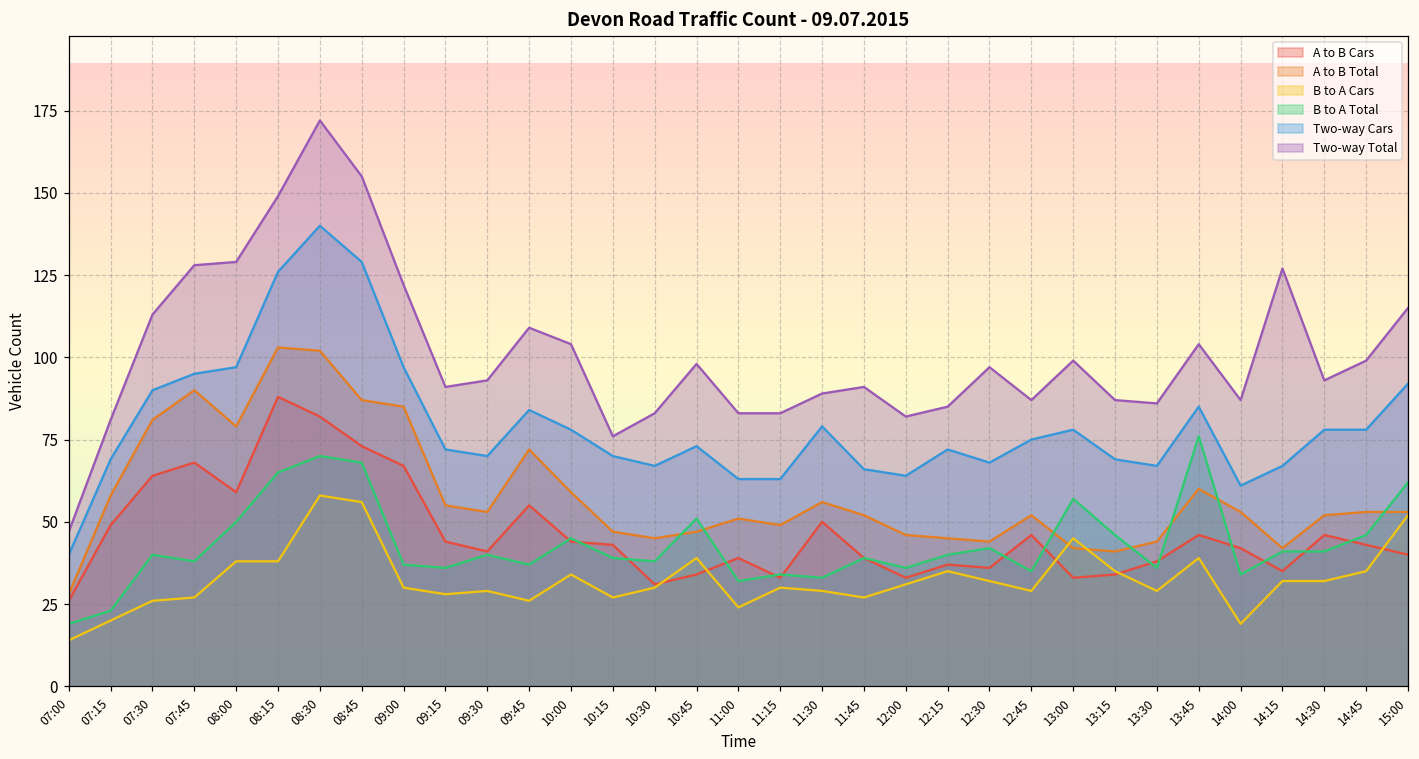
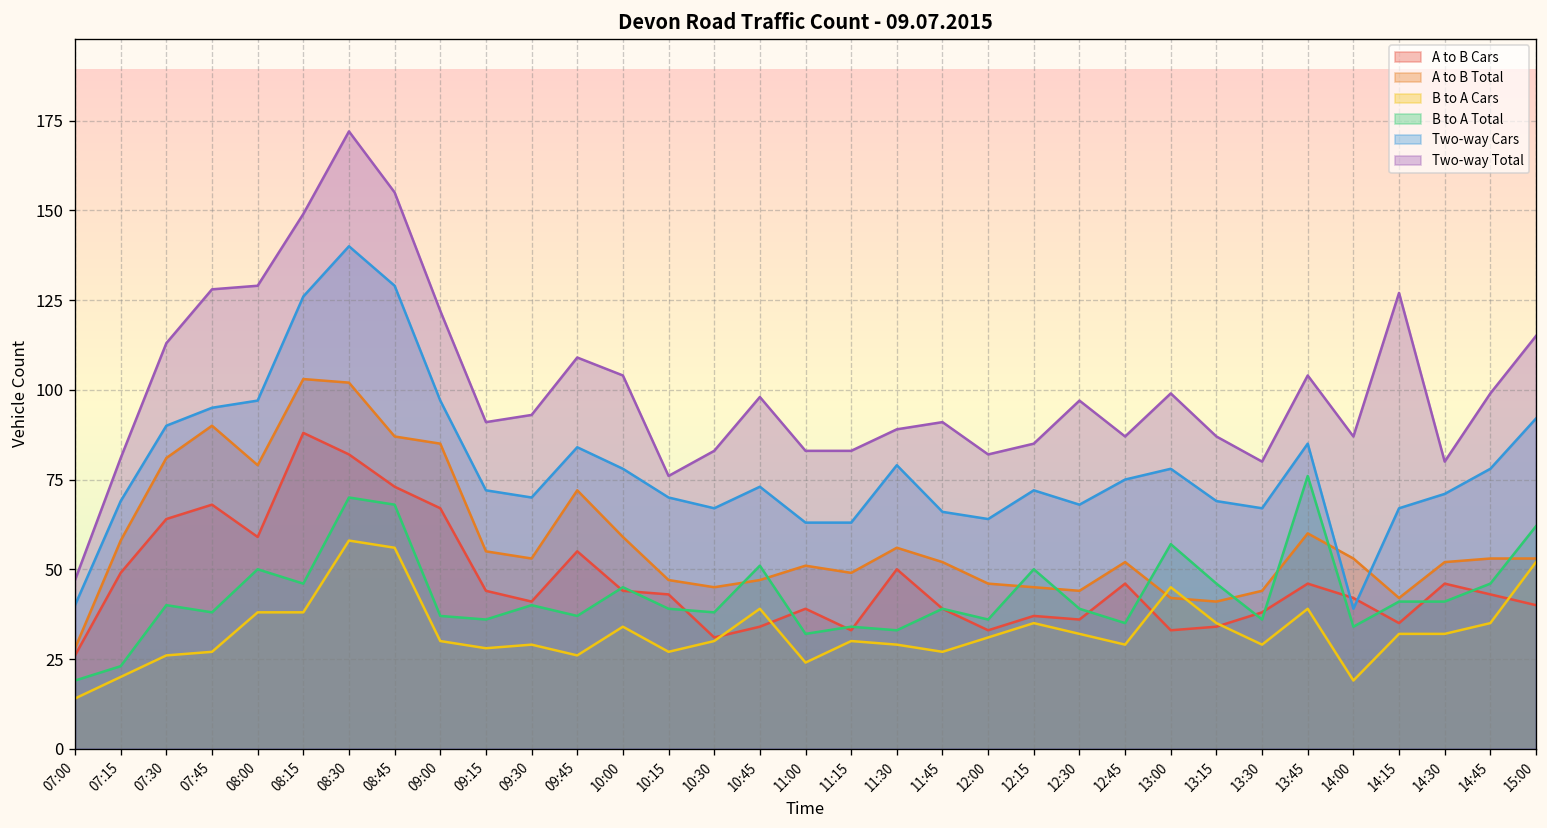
  {
    "B to A Total": {
      "07:00": 19,
      "07:15": 23,
      "07:30": 40,
      "07:45": 38,
      "08:00": 50,
-     "08:15": 65,
+     "08:15": 46,
      "08:30": 70,
      "08:45": 68,
      "09:00": 37,
      "09:15": 36,
      "09:30": 40,
      "09:45": 37,
      "10:00": 45,
      "10:15": 39,
      "10:30": 38,
      "10:45": 51,
      "11:00": 32,
      "11:15": 34,
      "11:30": 33,
      "12:00": 36,
-     "12:15": 40,
-     "12:30": 42,
+     "12:15": 50,
+     "12:30": 39,
      "12:45": 35,
      "13:00": 57,
      "13:15": 46,
      "13:30": 36,
      "13:45": 76,
      "14:00": 34,
      "14:15": 41,
      "14:30": 41,
      "14:45": 46,
      "15:00": 62
    },
    "Two-way Cars": {
      "07:00": 40,
      "07:15": 69,
      "07:30": 90,
      "07:45": 95,
      "08:00": 97,
      "08:15": 126,
      "08:30": 140,
      "08:45": 129,
      "09:00": 97,
      "09:15": 72,
      "09:30": 70,
      "09:45": 84,
      "10:00": 78,
      "10:15": 70,
      "10:30": 67,
      "10:45": 73,
      "11:00": 63,
      "11:15": 63,
      "11:30": 79,
      "11:45": 66,
      "12:00": 64,
      "12:15": 72,
      "12:30": 68,
      "12:45": 75,
      "13:00": 78,
      "13:15": 69,
      "13:30": 67,
      "13:45": 85,
-     "14:00": 61,
+     "14:00": 39,
      "14:15": 67,
-     "14:30": 78,
+     "14:30": 71,
      "14:45": 78,
      "15:00": 92
    },
    "Two-way Total": {
      "07:00": 47,
      "07:15": 81,
      "07:30": 113,
      "07:45": 128,
      "08:00": 129,
      "08:15": 149,
      "08:30": 172,
      "08:45": 155,
      "09:00": 122,
      "09:15": 91,
      "09:30": 93,
      "09:45": 109,
      "10:00": 104,
      "10:15": 76,
      "10:30": 83,
      "10:45": 98,
      "11:00": 83,
      "11:15": 83,
      "11:30": 89,
      "11:45": 91,
      "12:00": 82,
      "12:15": 85,
      "12:30": 97,
      "12:45": 87,
      "13:00": 99,
      "13:15": 87,
-     "13:30": 86,
+     "13:30": 80,
      "13:45": 104,
      "14:00": 87,
      "14:15": 127,
-     "14:30": 93,
+     "14:30": 80,
      "14:45": 99,
      "15:00": 115
    }
  }
